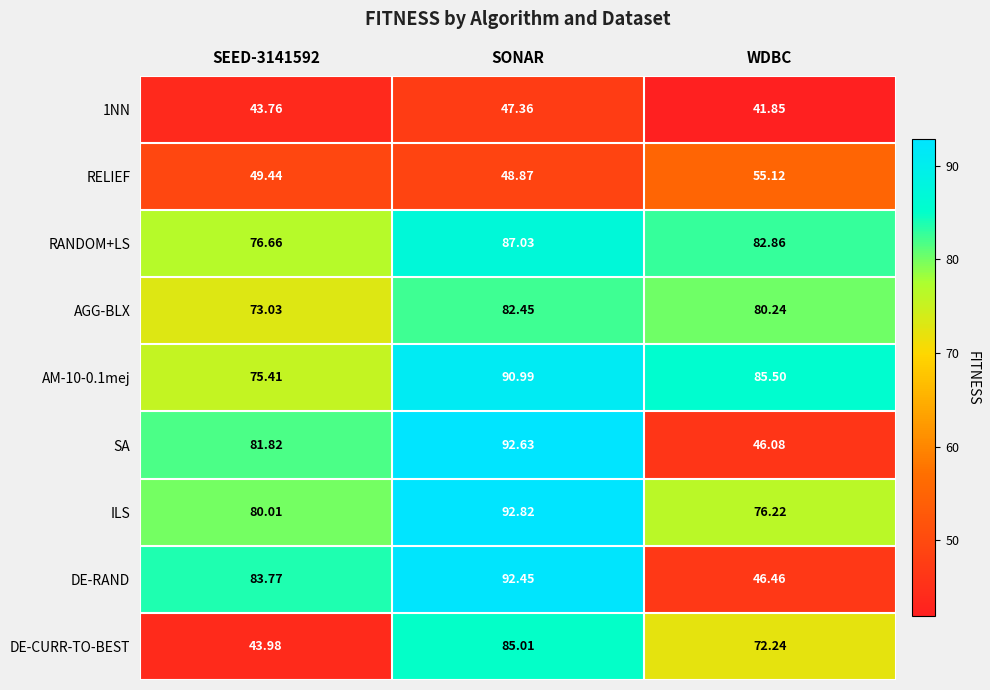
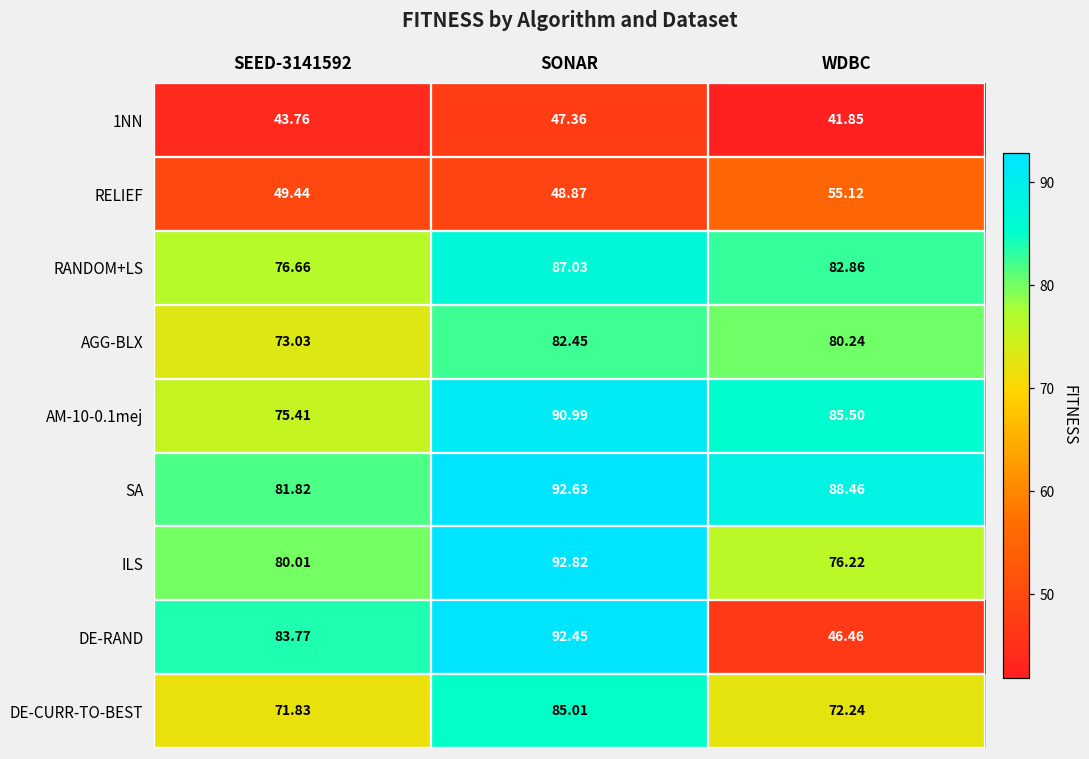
  {
    "1NN": {
      "SEED-3141592": 43.76,
      "SONAR": 47.36,
      "WDBC": 41.85
    },
    "RELIEF": {
      "SEED-3141592": 49.44,
      "SONAR": 48.87,
      "WDBC": 55.12
    },
    "RANDOM+LS": {
      "SEED-3141592": 76.66,
      "SONAR": 87.03,
      "WDBC": 82.86
    },
    "AGG-BLX": {
      "SEED-3141592": 73.03,
      "SONAR": 82.45,
      "WDBC": 80.24
    },
    "AM-10-0.1mej": {
      "SEED-3141592": 75.41,
      "SONAR": 90.99,
      "WDBC": 85.50
    },
    "SA": {
      "SEED-3141592": 81.82,
      "SONAR": 92.63,
-     "WDBC": 46.08
+     "WDBC": 88.46
    },
    "ILS": {
      "SEED-3141592": 80.01,
      "SONAR": 92.82,
      "WDBC": 76.22
    },
    "DE-RAND": {
      "SEED-3141592": 83.77,
      "SONAR": 92.45,
      "WDBC": 46.46
    },
    "DE-CURR-TO-BEST": {
-     "SEED-3141592": 43.98,
+     "SEED-3141592": 71.83,
      "SONAR": 85.01,
      "WDBC": 72.24
    }
  }
